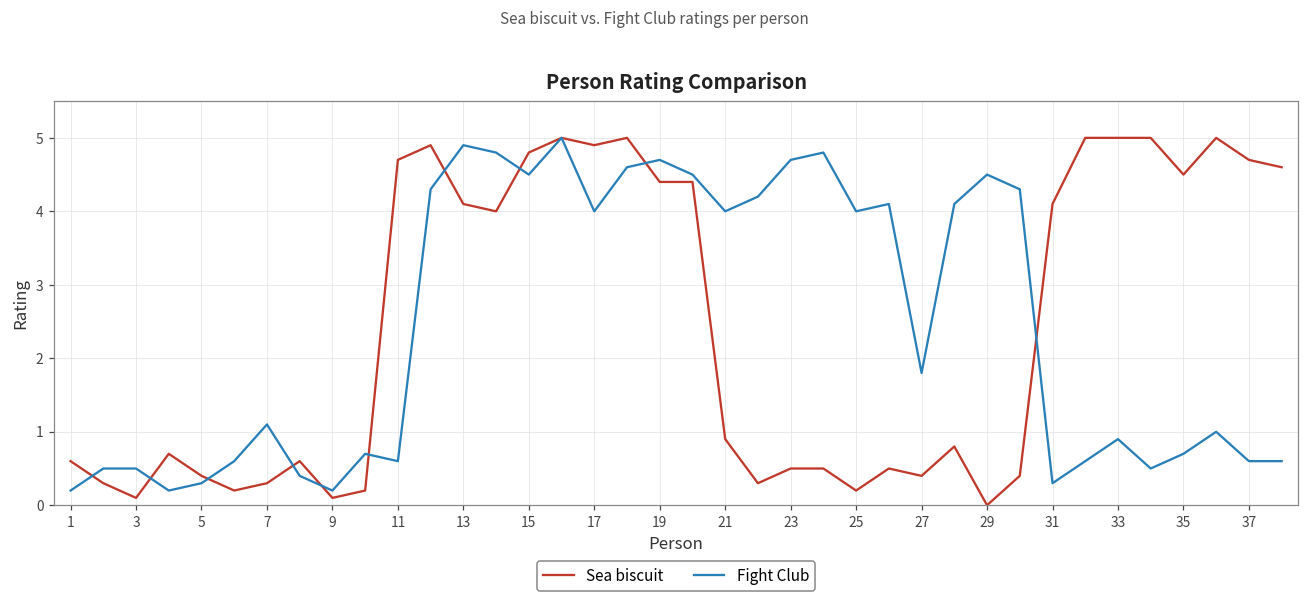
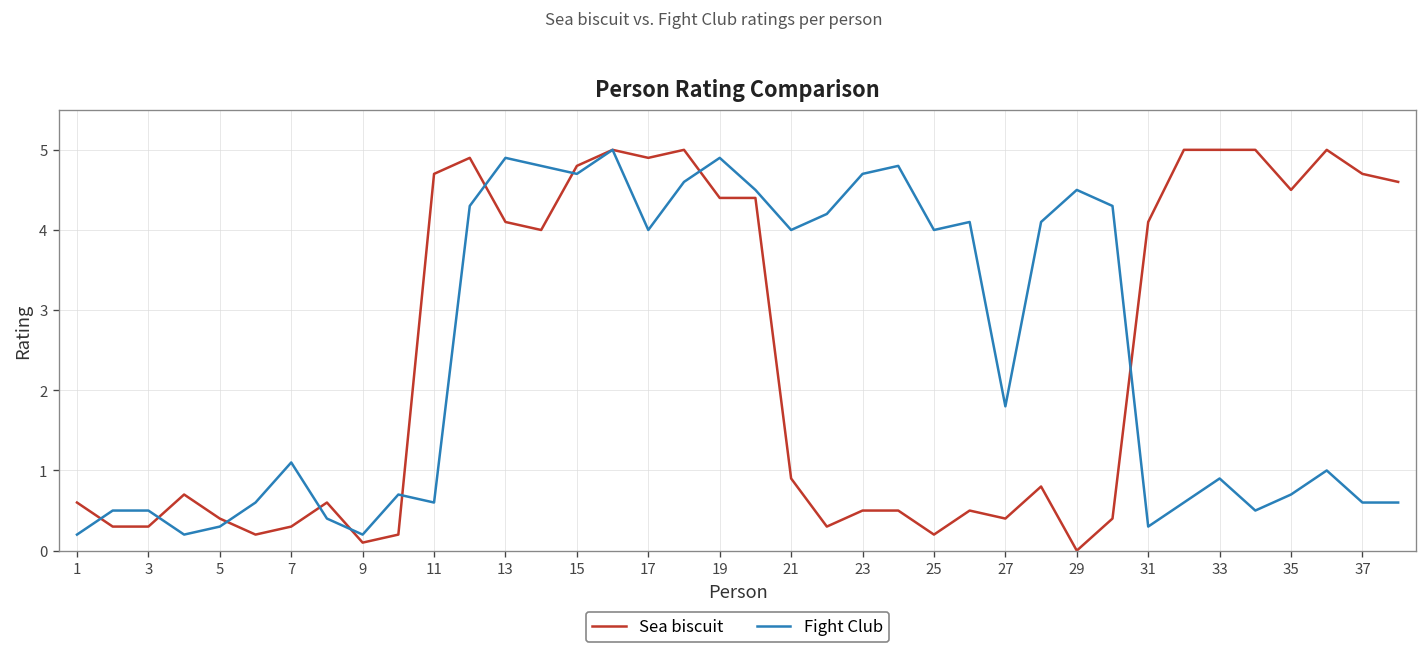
  {
    "Sea biscuit": {
      "1": 0.6,
-     "3": 0.1,
+     "3": 0.3,
      "5": 0.4,
      "7": 0.3,
      "9": 0.1,
      "11": 4.7,
      "13": 4.1,
      "15": 4.8,
      "17": 4.9,
      "19": 4.4,
      "21": 0.9,
      "23": 0.5,
      "25": 0.2,
      "27": 0.4,
      "29": 0.0,
      "31": 4.1,
      "33": 5.0,
      "35": 4.5,
      "37": 4.7
    },
    "Fight Club": {
      "1": 0.2,
      "3": 0.5,
      "5": 0.3,
      "7": 1.1,
      "9": 0.2,
      "11": 0.6,
      "13": 4.9,
-     "15": 4.5,
+     "15": 4.7,
      "17": 4.0,
-     "19": 4.7,
+     "19": 4.9,
      "21": 4.0,
      "23": 4.7,
      "25": 4.0,
      "27": 1.8,
      "29": 4.5,
      "31": 0.3,
      "33": 0.9,
      "35": 0.7,
      "37": 0.6
    }
  }
